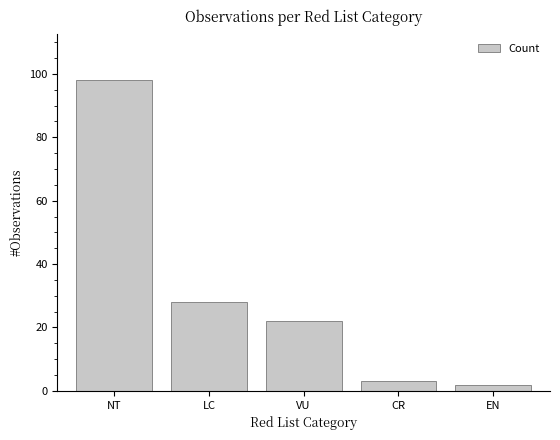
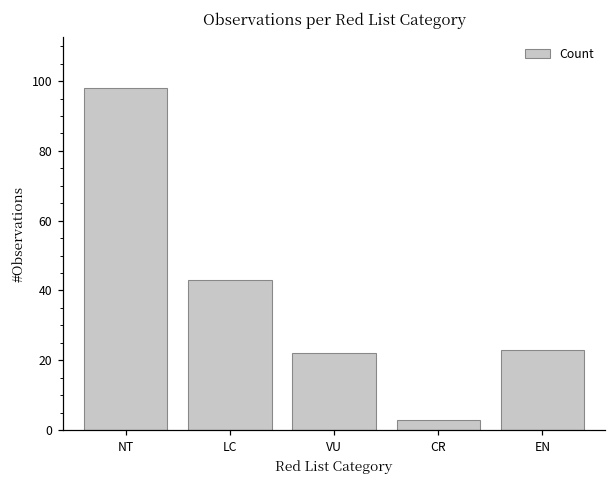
  {
    "NT": 98,
-   "LC": 28,
+   "LC": 43,
    "VU": 22,
    "CR": 3,
-   "EN": 2
+   "EN": 23
  }
